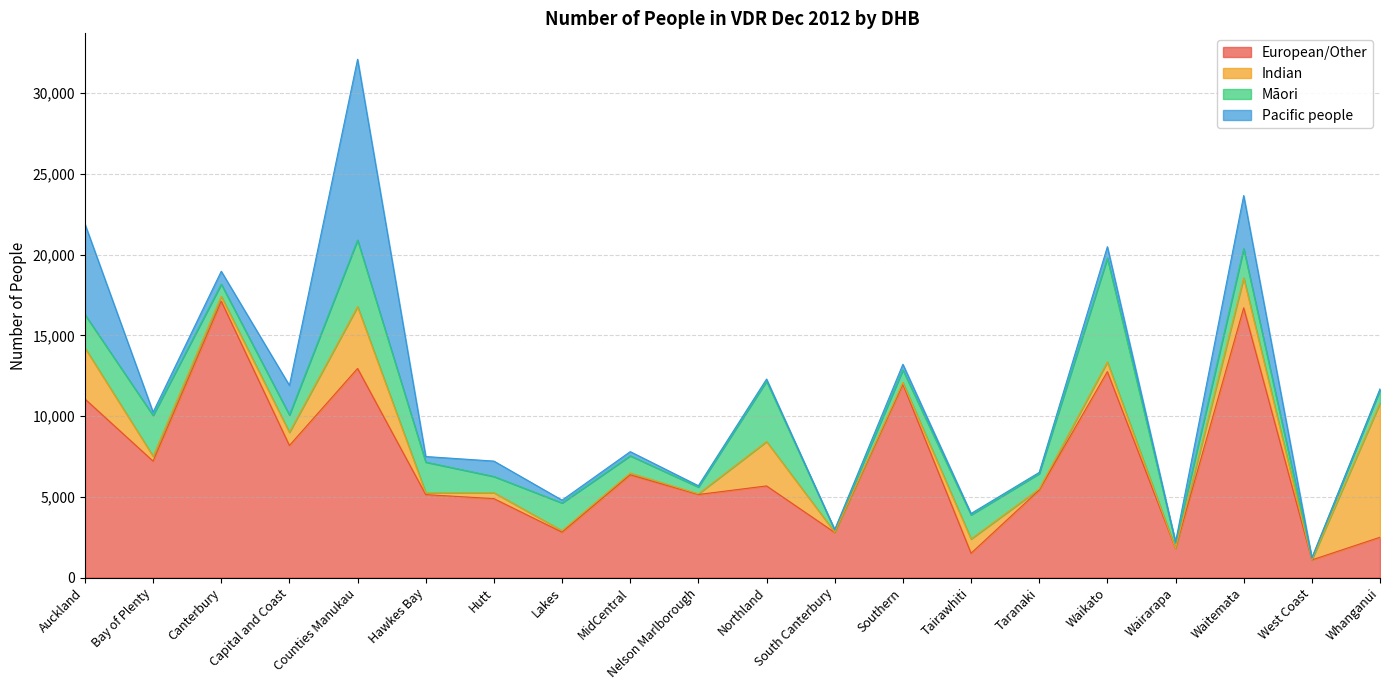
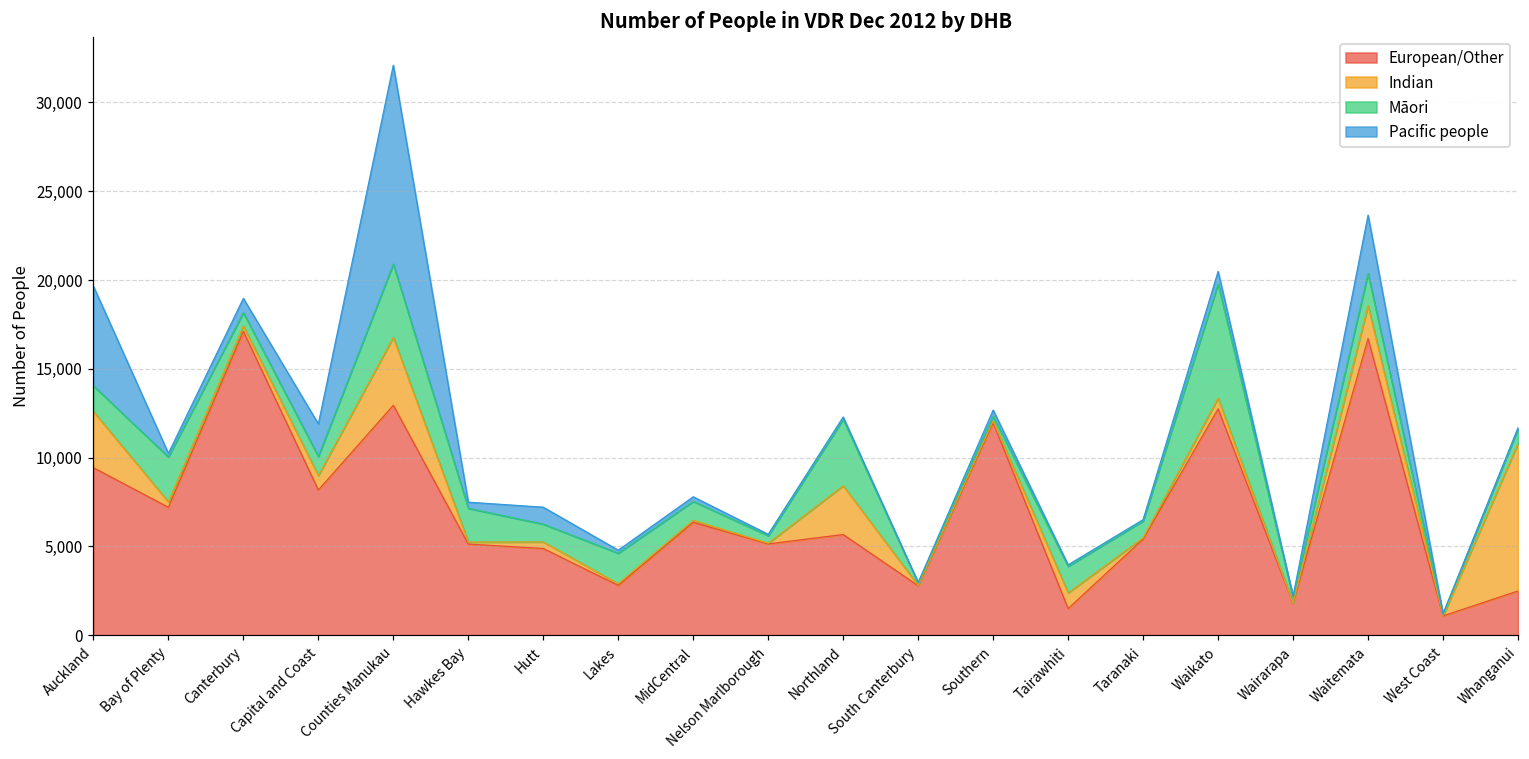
  {
    "European/Other": {
-     "Auckland": "11,100",
+     "Auckland": "9,400",
      "Bay of Plenty": "7,200",
      "Canterbury": "17,100",
      "Capital and Coast": "8,200",
      "Counties Manukau": "12,900",
      "Hutt": "4,900",
      "Northland": "5,700",
      "Tairawhiti": "1,500",
      "Waikato": "12,700",
      "Waitemata": "16,700",
      "Whanganui": "2,500"
    },
    "Indian": {
      "Auckland": "3,200",
      "Bay of Plenty": "300",
      "Canterbury": "300",
      "Capital and Coast": "800",
      "Counties Manukau": "3,800",
      "Hutt": "400",
      "Northland": "2,700",
      "Tairawhiti": "900",
      "Waikato": "600",
      "Waitemata": "1,900",
      "Whanganui": "8,300"
    },
    "Māori": {
-     "Auckland": "2,100",
+     "Auckland": "1,400",
      "Bay of Plenty": "2,500",
      "Canterbury": "800",
      "Capital and Coast": "1,100",
      "Counties Manukau": "4,100",
      "Hawkes Bay": "1,900",
      "Hutt": "1,000",
      "Lakes": "1,700",
      "MidCentral": "1,100",
-     "Southern": "800",
+     "Southern": "300",
      "Waikato": "6,400",
      "Waitemata": "1,800"
    },
    "Pacific people": {
      "Auckland": "5,600",
      "Bay of Plenty": "200",
      "Canterbury": "800",
      "Capital and Coast": "1,800",
      "Counties Manukau": "11,200",
      "Hawkes Bay": "300",
      "Hutt": "1,000",
      "Lakes": "200",
      "MidCentral": "300",
      "Southern": "300",
      "Waikato": "700",
      "Waitemata": "3,300"
    }
  }
